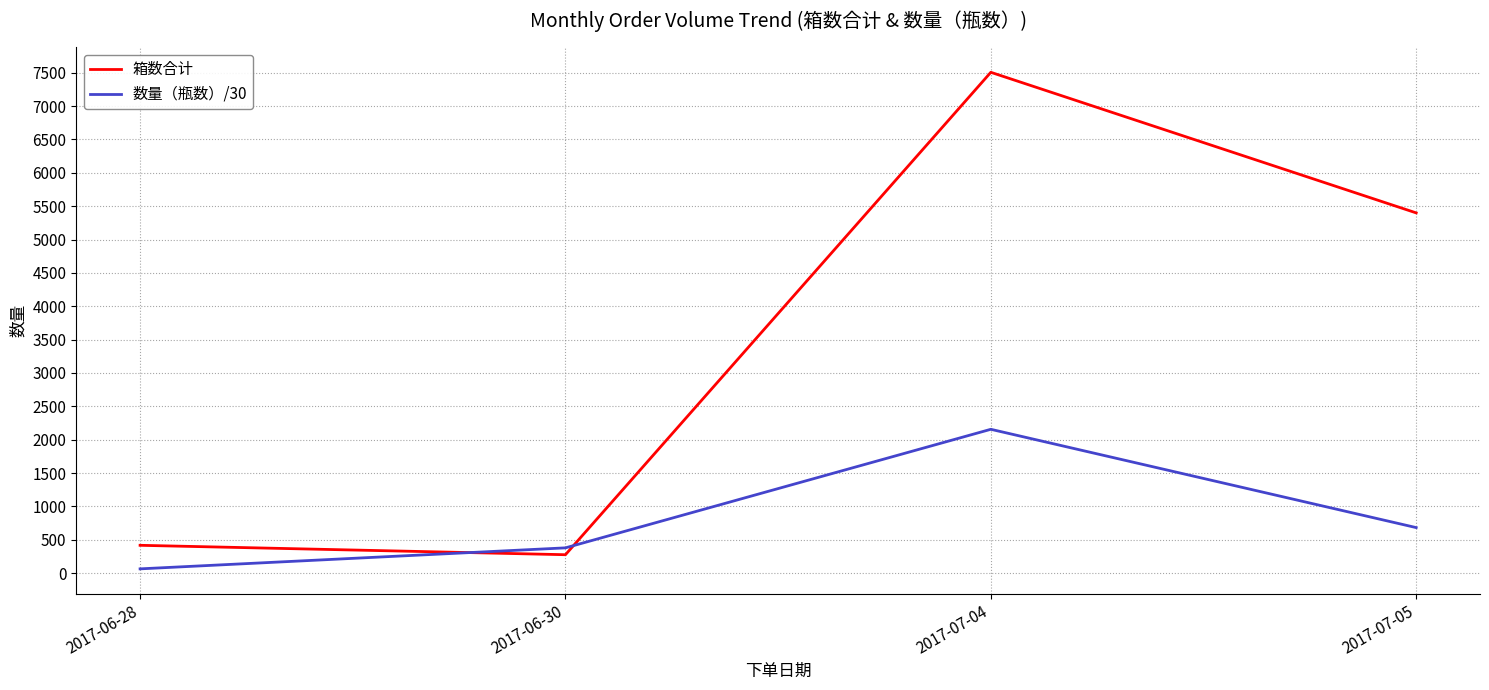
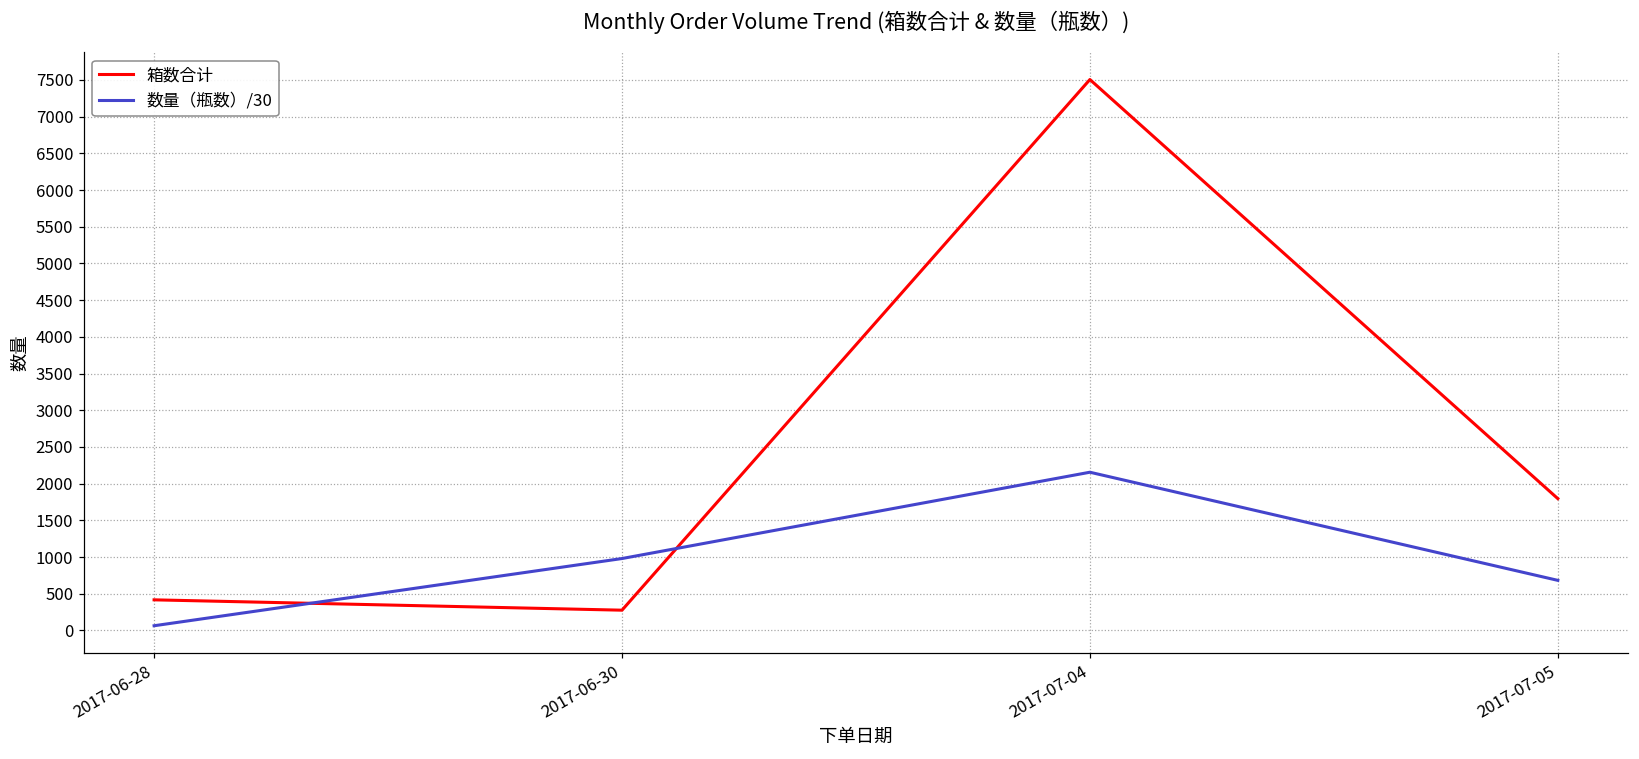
  {
    "箱数合计": {
      "2017-06-28": 400,
      "2017-06-30": 300,
      "2017-07-04": 7500,
-     "2017-07-05": 5400
+     "2017-07-05": 1800
    },
    "数量（瓶数）/30": {
      "2017-06-28": 100,
-     "2017-06-30": 400,
+     "2017-06-30": 1000,
      "2017-07-04": 2200,
      "2017-07-05": 700
    }
  }
